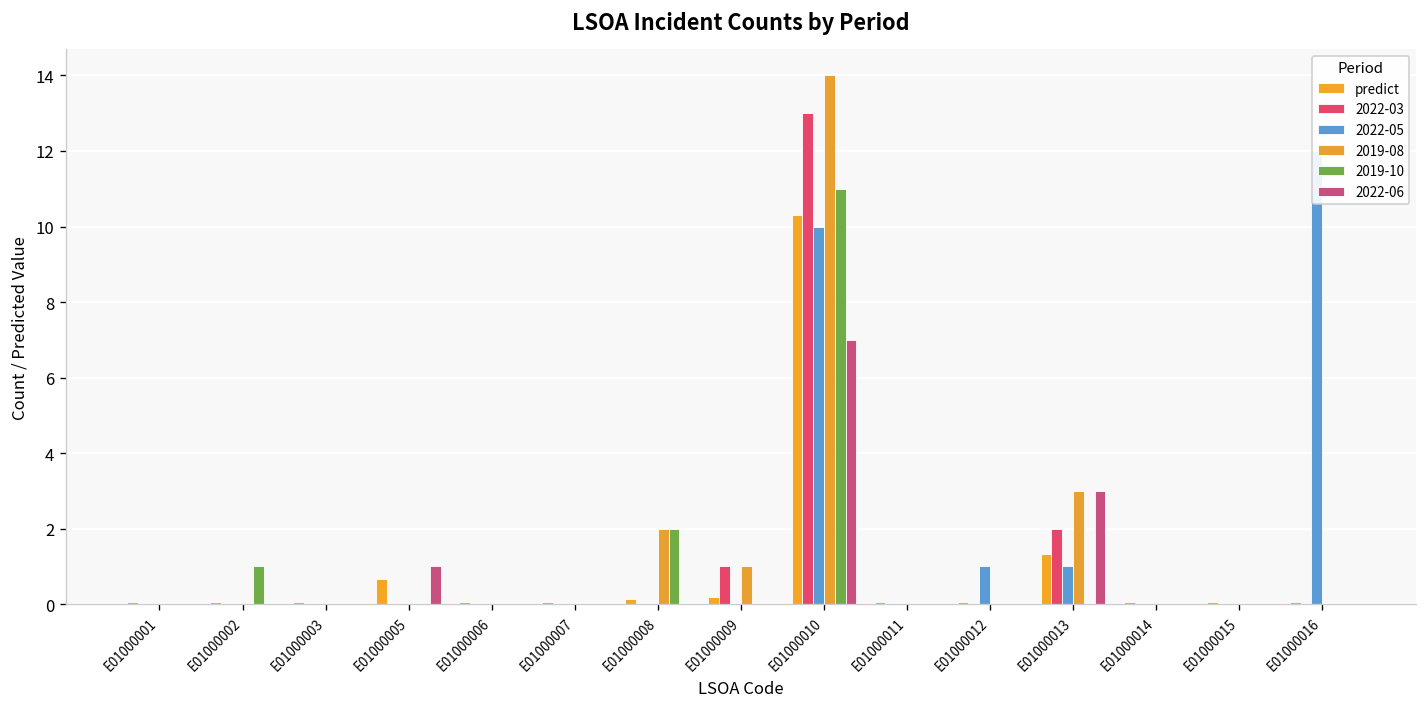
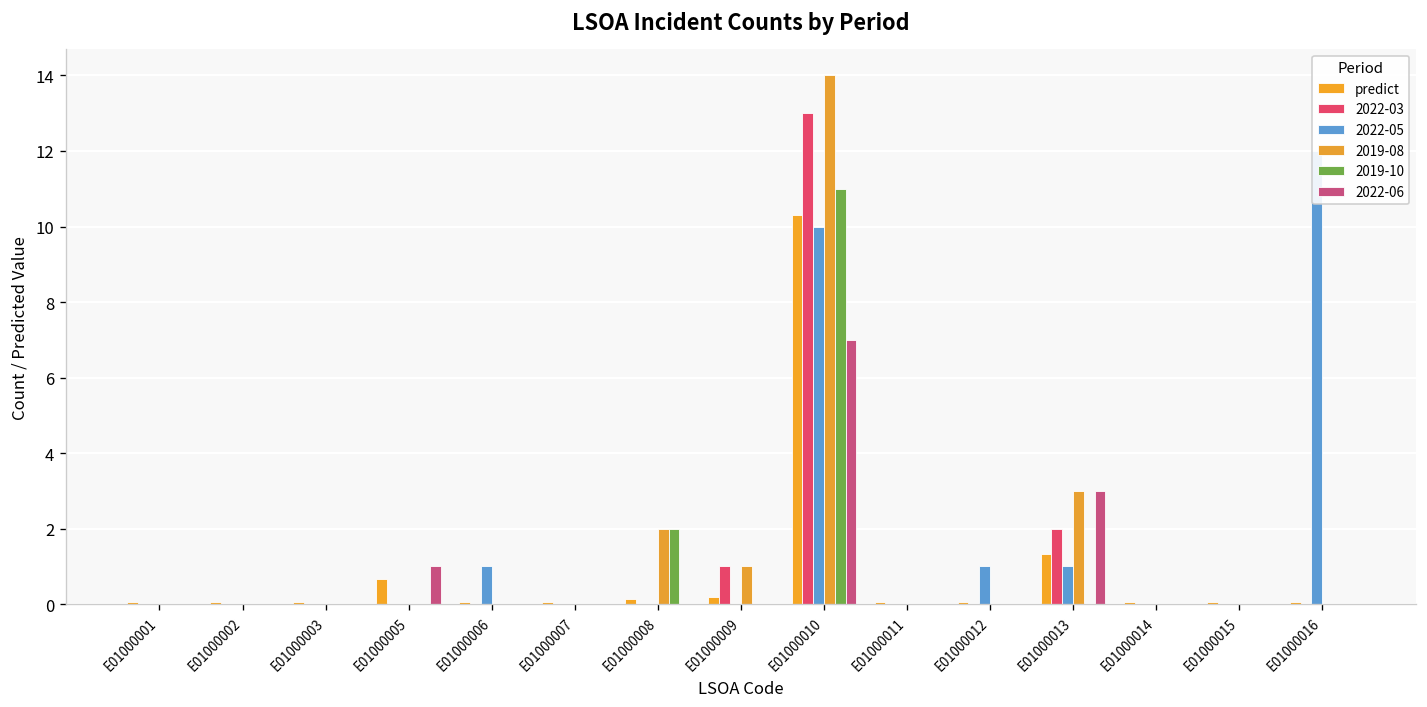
  {
    "2022-05": {
      "E01000001": 0,
      "E01000002": 0,
      "E01000003": 0,
      "E01000005": 0,
-     "E01000006": 0,
+     "E01000006": 1,
      "E01000007": 0,
      "E01000008": 0,
      "E01000009": 0,
      "E01000010": 10,
      "E01000011": 0,
      "E01000012": 1,
      "E01000013": 1,
      "E01000014": 0,
      "E01000015": 0
    },
    "2019-10": {
      "E01000001": 0,
-     "E01000002": 1,
+     "E01000002": 0,
      "E01000003": 0,
      "E01000005": 0,
      "E01000006": 0,
      "E01000007": 0,
      "E01000008": 2,
      "E01000009": 0,
      "E01000010": 11,
      "E01000011": 0,
      "E01000012": 0,
      "E01000013": 0,
      "E01000014": 0,
      "E01000015": 0,
      "E01000016": 0
    }
  }
